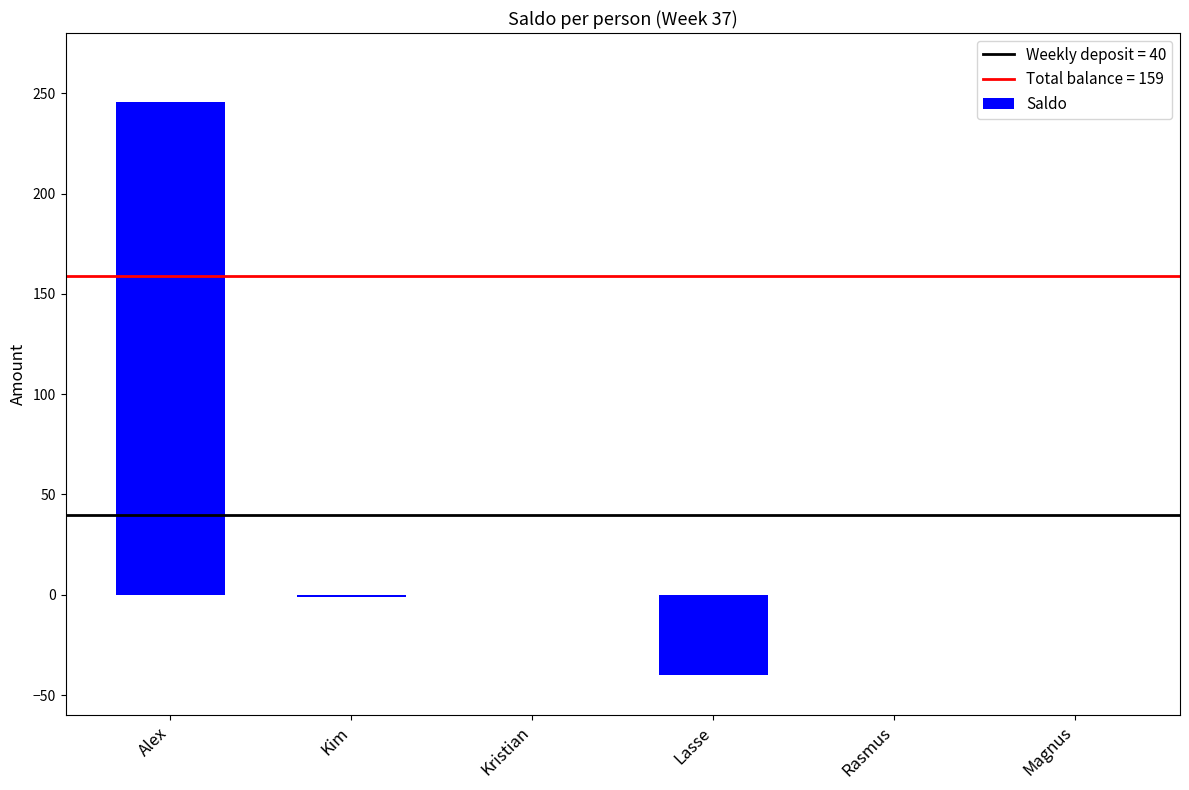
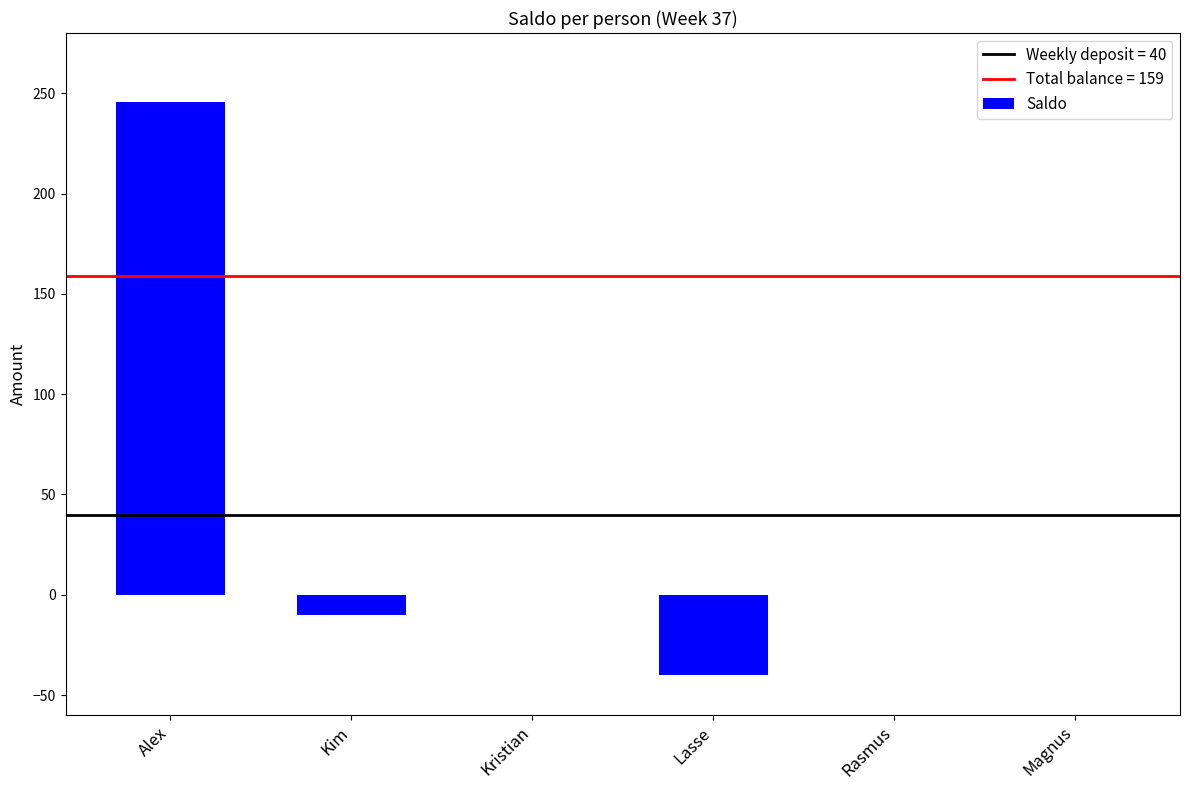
  {
    "Alex": 246,
-   "Kim": -1,
+   "Kim": -10,
    "Kristian": 0,
    "Lasse": -40,
    "Rasmus": 0,
    "Magnus": 0
  }
